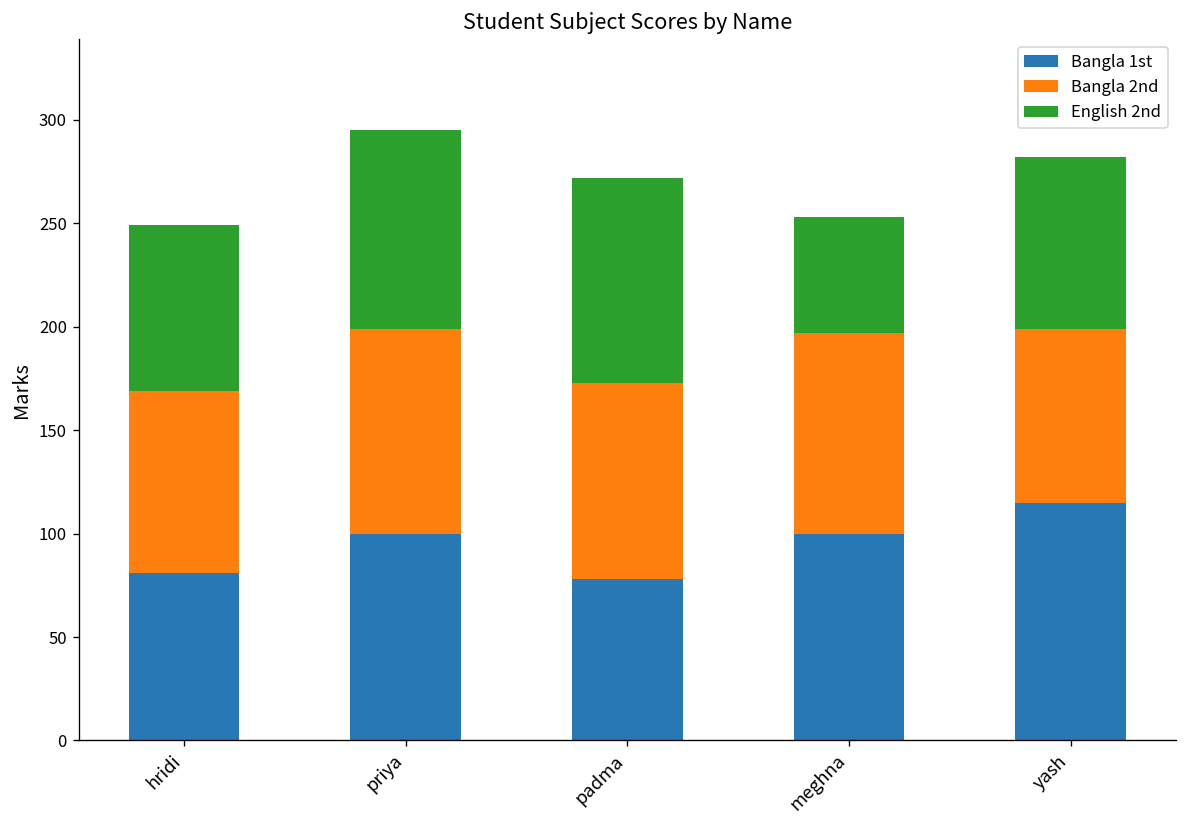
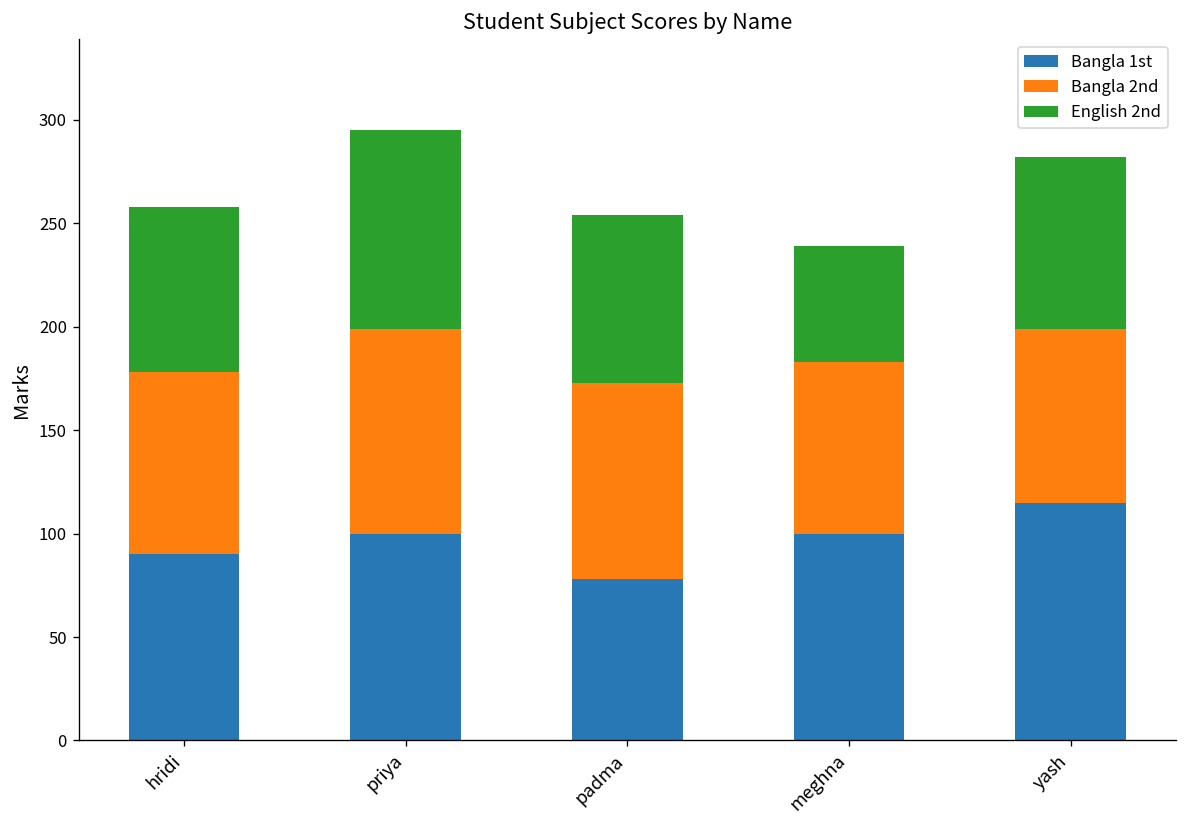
  {
    "Bangla 1st": {
-     "hridi": 81,
+     "hridi": 90,
      "priya": 100,
      "padma": 78,
      "meghna": 100,
      "yash": 115
    },
    "Bangla 2nd": {
      "hridi": 88,
      "priya": 99,
      "padma": 95,
-     "meghna": 97,
+     "meghna": 83,
      "yash": 84
    },
    "English 2nd": {
      "hridi": 80,
      "priya": 96,
-     "padma": 99,
+     "padma": 81,
      "meghna": 56,
      "yash": 83
    }
  }
